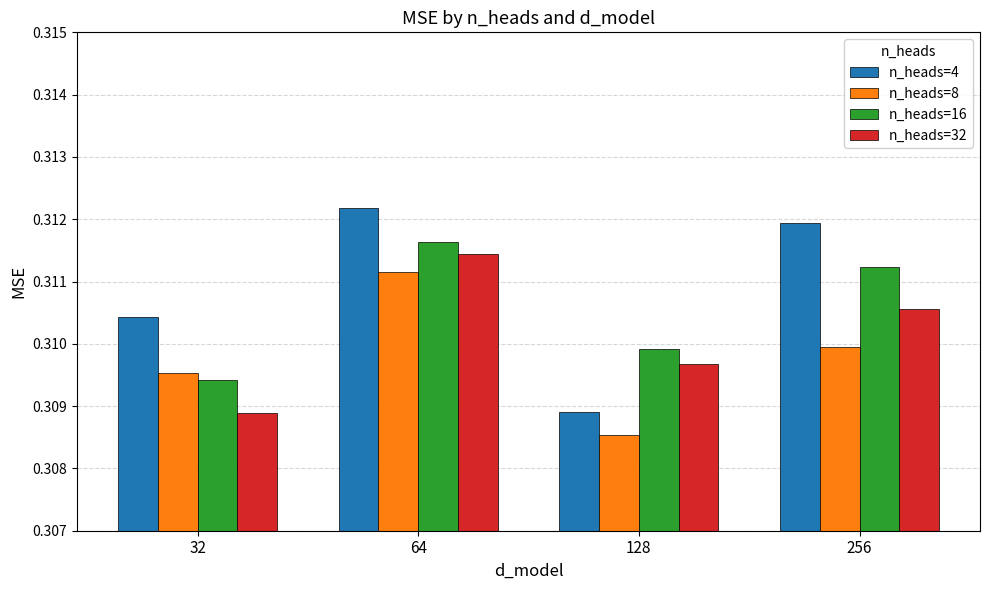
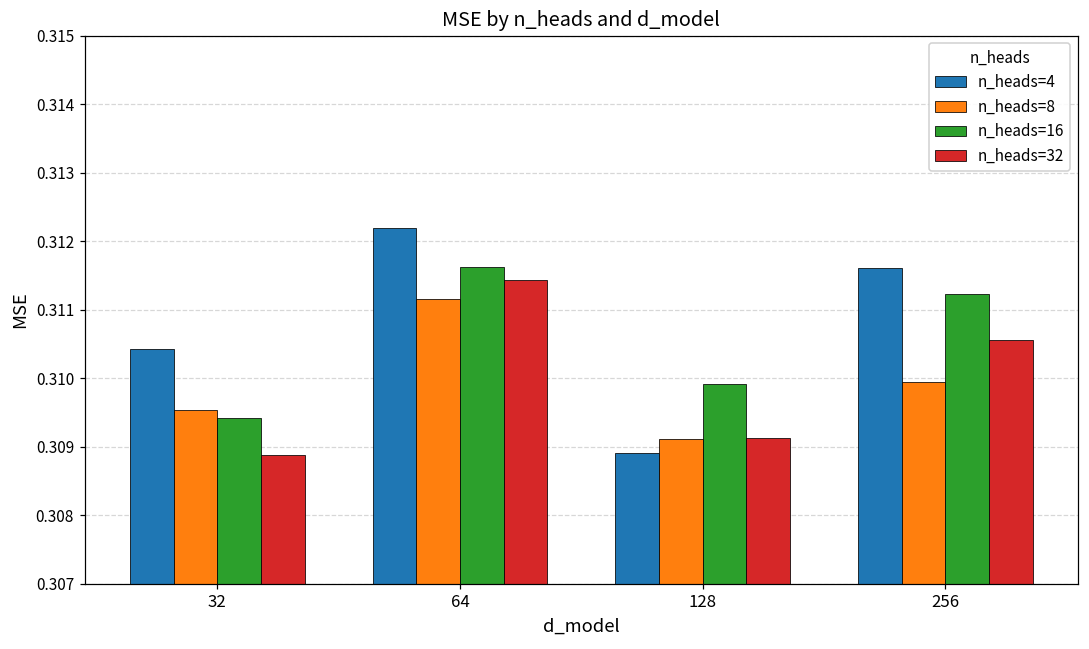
  {
    "n_heads=4": {
      "32": 0.3104,
      "64": 0.3122,
      "128": 0.3089,
-     "256": 0.3119
+     "256": 0.3116
    },
    "n_heads=8": {
      "32": 0.3095,
      "64": 0.3112,
-     "128": 0.3085,
+     "128": 0.3091,
      "256": 0.3099
    },
    "n_heads=16": {
      "32": 0.3094,
      "64": 0.3116,
      "128": 0.3099,
      "256": 0.3112
    },
    "n_heads=32": {
      "32": 0.3089,
      "64": 0.3114,
-     "128": 0.3097,
+     "128": 0.3091,
      "256": 0.3106
    }
  }
